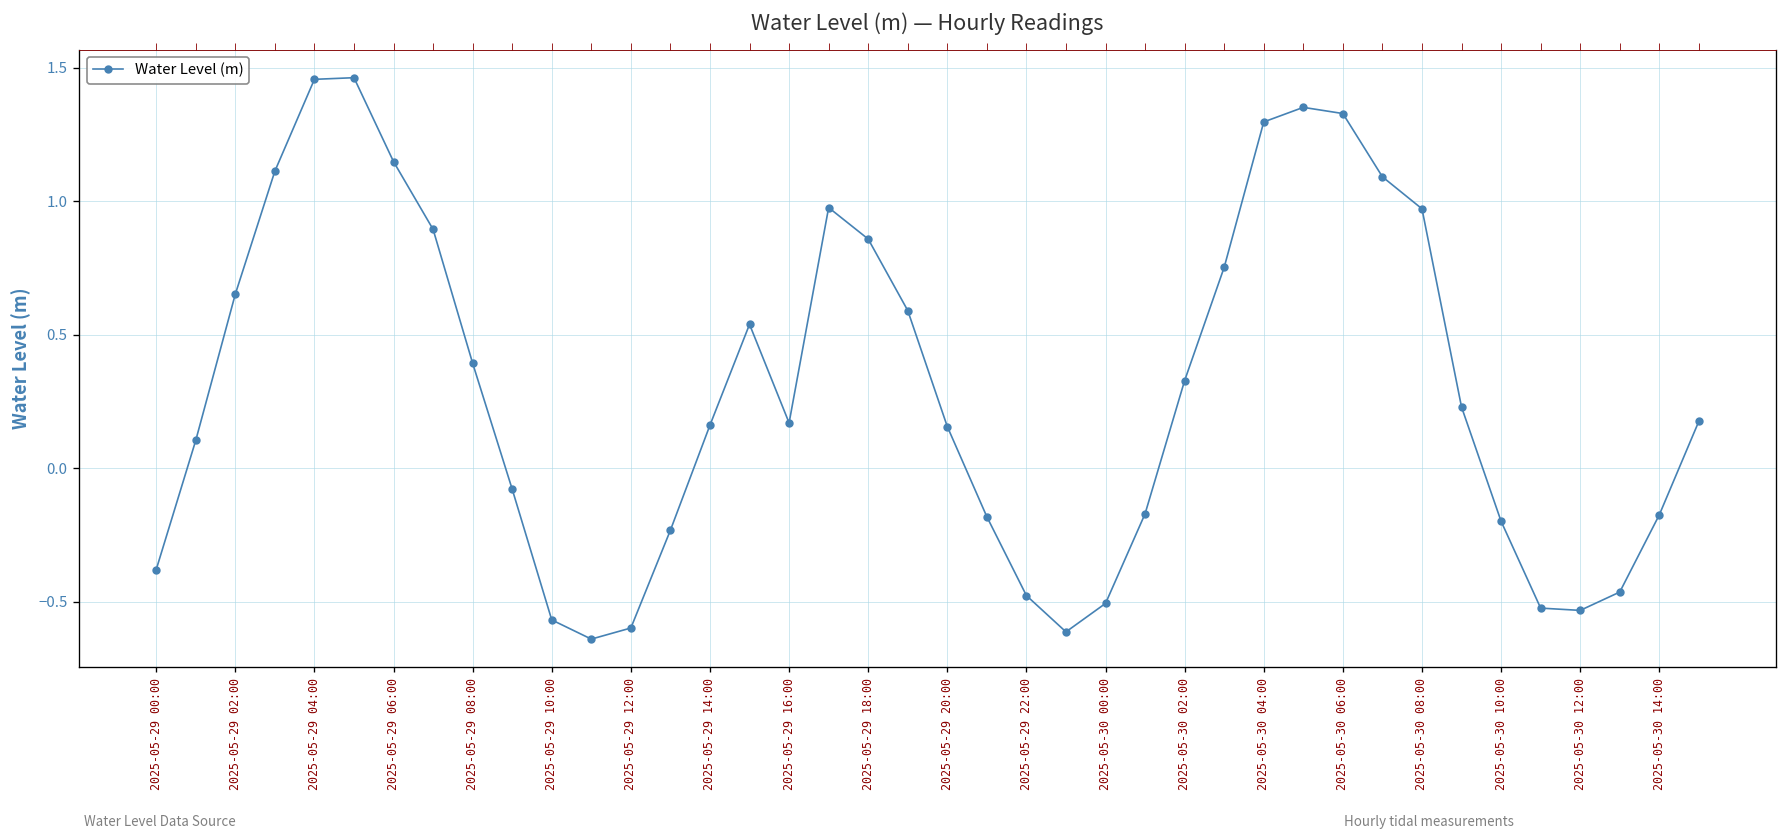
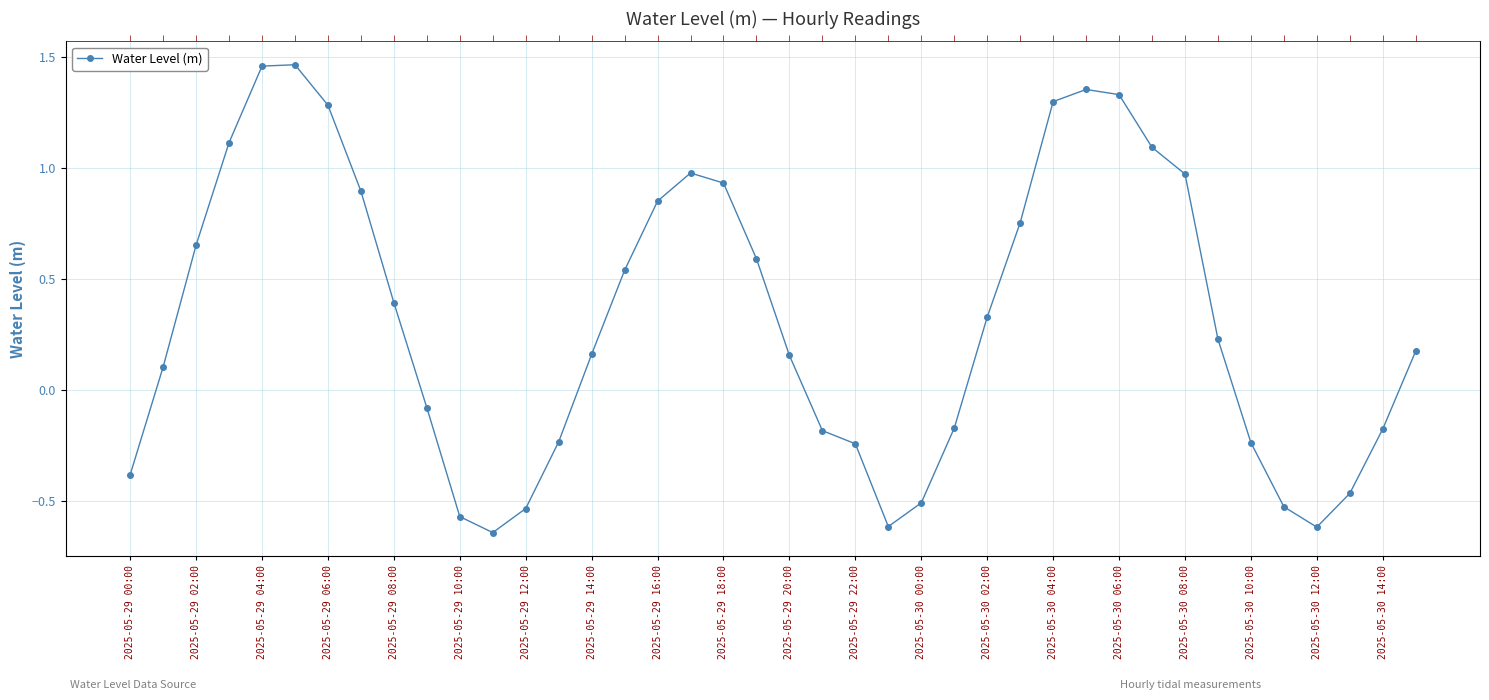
  {
    "2025-05-29 00:00": -0.38,
    "2025-05-29 02:00": 0.65,
    "2025-05-29 04:00": 1.46,
-   "2025-05-29 06:00": 1.15,
+   "2025-05-29 06:00": 1.28,
    "2025-05-29 08:00": 0.39,
    "2025-05-29 10:00": -0.57,
-   "2025-05-29 12:00": -0.60,
+   "2025-05-29 12:00": -0.53,
    "2025-05-29 14:00": 0.16,
-   "2025-05-29 16:00": 0.17,
-   "2025-05-29 18:00": 0.86,
+   "2025-05-29 16:00": 0.85,
+   "2025-05-29 18:00": 0.93,
    "2025-05-29 20:00": 0.16,
-   "2025-05-29 22:00": -0.48,
+   "2025-05-29 22:00": -0.24,
    "2025-05-30 00:00": -0.51,
    "2025-05-30 02:00": 0.33,
    "2025-05-30 04:00": 1.30,
    "2025-05-30 06:00": 1.33,
    "2025-05-30 08:00": 0.97,
-   "2025-05-30 10:00": -0.20,
-   "2025-05-30 12:00": -0.53,
+   "2025-05-30 10:00": -0.24,
+   "2025-05-30 12:00": -0.62,
    "2025-05-30 14:00": -0.18
  }
